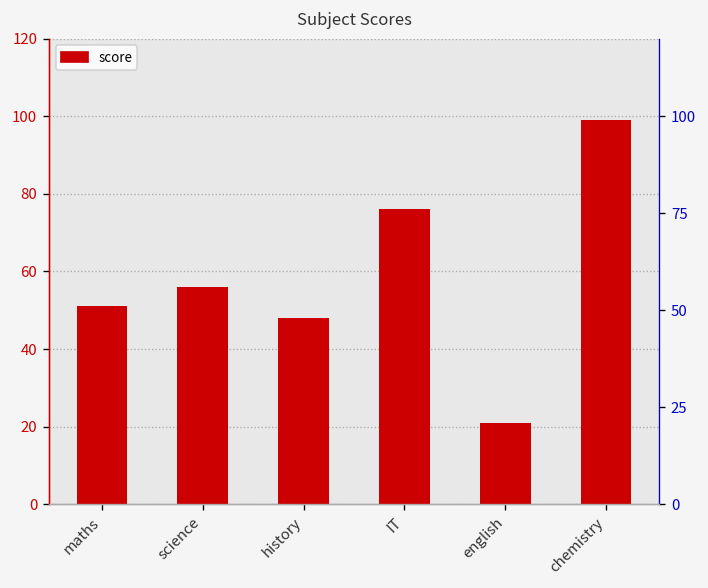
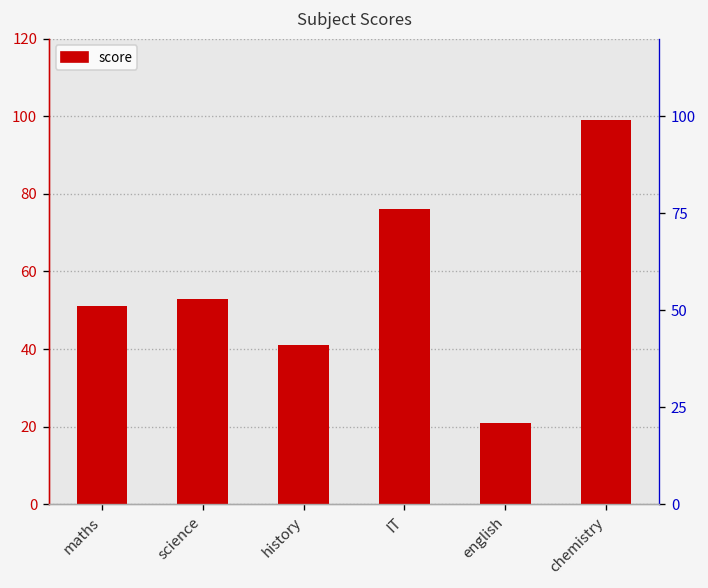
  {
    "maths": 51,
-   "science": 56,
-   "history": 48,
+   "science": 53,
+   "history": 41,
    "IT": 76,
    "english": 21,
    "chemistry": 99
  }
